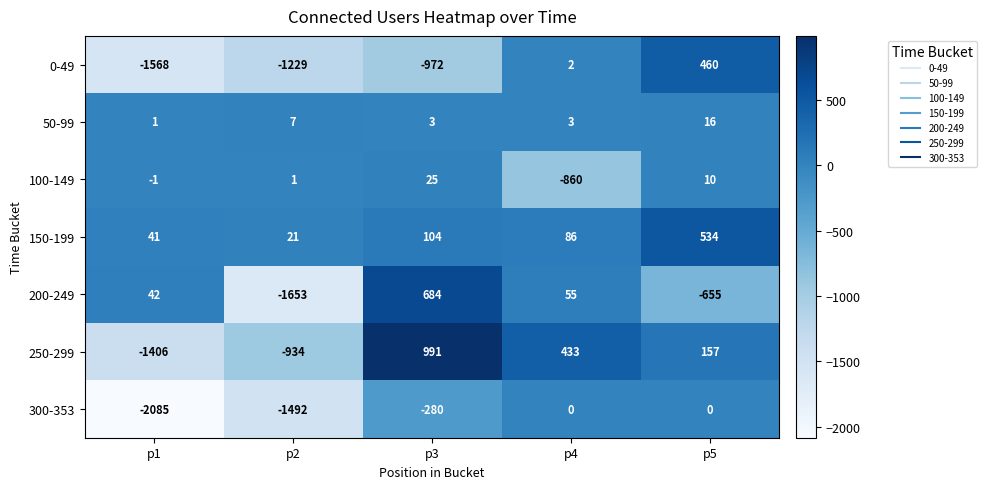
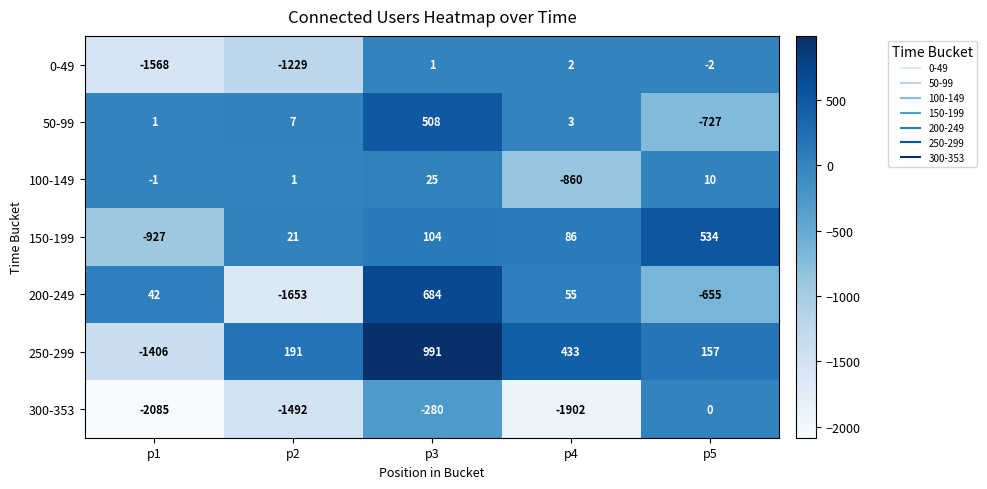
  {
    "0-49": {
      "p1": -1568,
      "p2": -1229,
-     "p3": -972,
+     "p3": 1,
      "p4": 2,
-     "p5": 460
+     "p5": -2
    },
    "50-99": {
      "p1": 1,
      "p2": 7,
-     "p3": 3,
+     "p3": 508,
      "p4": 3,
-     "p5": 16
+     "p5": -727
    },
    "100-149": {
      "p1": -1,
      "p2": 1,
      "p3": 25,
      "p4": -860,
      "p5": 10
    },
    "150-199": {
-     "p1": 41,
+     "p1": -927,
      "p2": 21,
      "p3": 104,
      "p4": 86,
      "p5": 534
    },
    "200-249": {
      "p1": 42,
      "p2": -1653,
      "p3": 684,
      "p4": 55,
      "p5": -655
    },
    "250-299": {
      "p1": -1406,
-     "p2": -934,
+     "p2": 191,
      "p3": 991,
      "p4": 433,
      "p5": 157
    },
    "300-353": {
      "p1": -2085,
      "p2": -1492,
      "p3": -280,
-     "p4": 0,
+     "p4": -1902,
      "p5": 0
    }
  }
